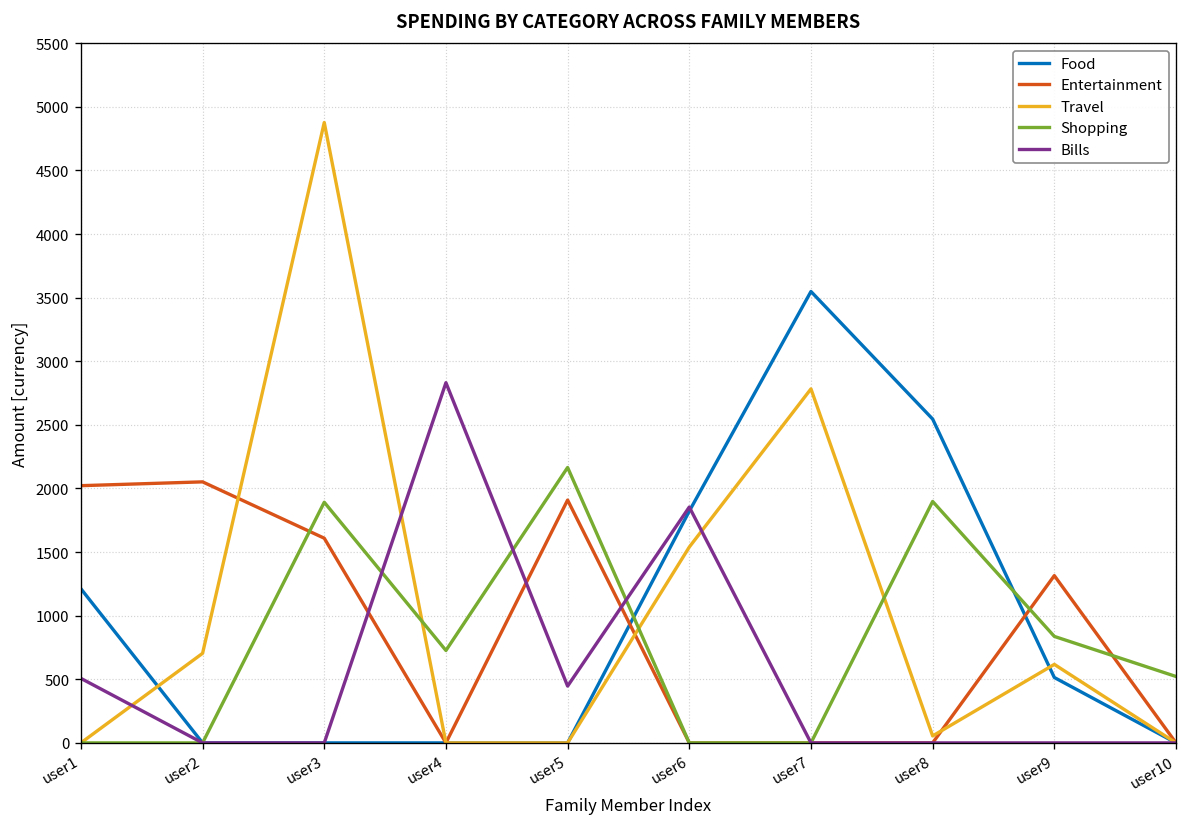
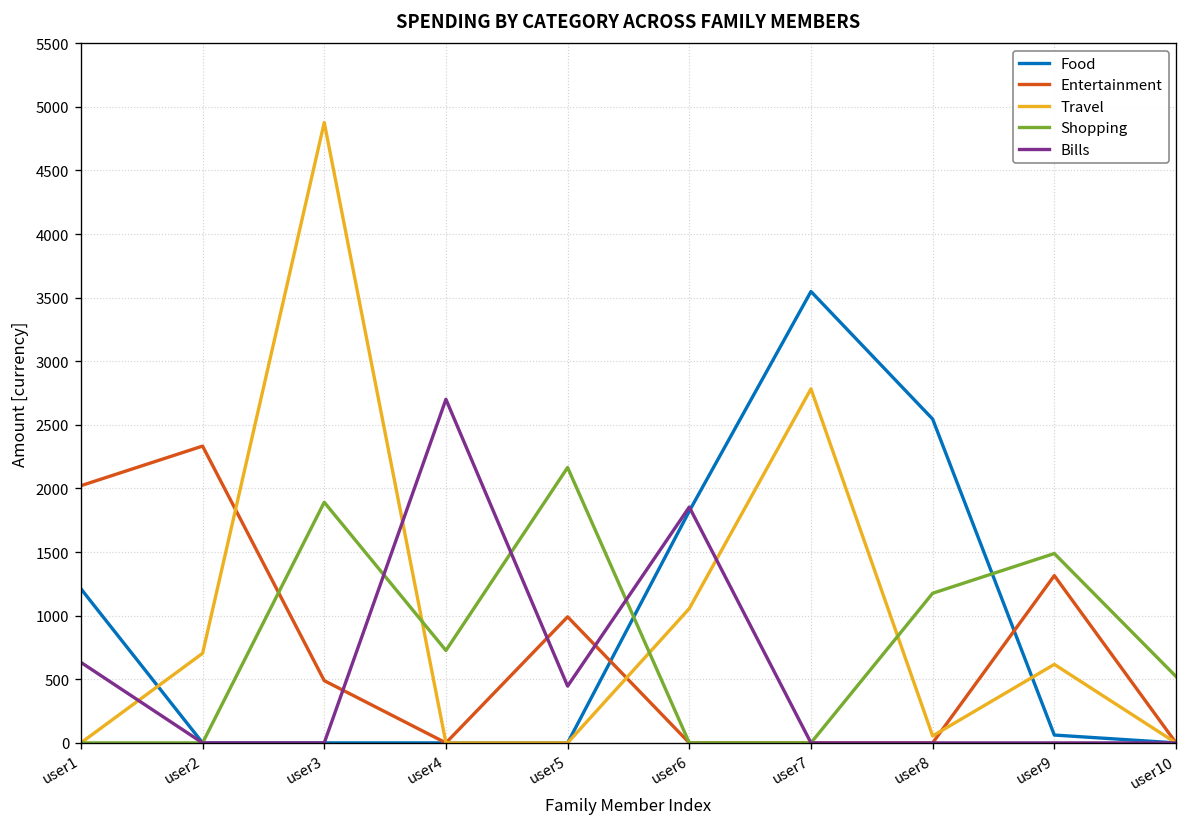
  {
    "Food": {
      "user1": 1210,
      "user6": 1820,
      "user7": 3550,
      "user8": 2550,
-     "user9": 510
+     "user9": 60
    },
    "Entertainment": {
      "user1": 2020,
-     "user2": 2050,
-     "user3": 1610,
-     "user5": 1910,
+     "user2": 2330,
+     "user3": 490,
+     "user5": 990,
      "user9": 1320
    },
    "Travel": {
      "user2": 700,
      "user3": 4880,
-     "user6": 1540,
+     "user6": 1060,
      "user7": 2780,
      "user8": 50,
      "user9": 620
    },
    "Shopping": {
      "user3": 1890,
      "user4": 730,
      "user5": 2170,
-     "user8": 1900,
-     "user9": 840,
+     "user8": 1180,
+     "user9": 1490,
      "user10": 520
    },
    "Bills": {
-     "user1": 510,
-     "user4": 2830,
+     "user1": 630,
+     "user4": 2700,
      "user5": 450,
      "user6": 1850,
      "user9": 0
    }
  }
